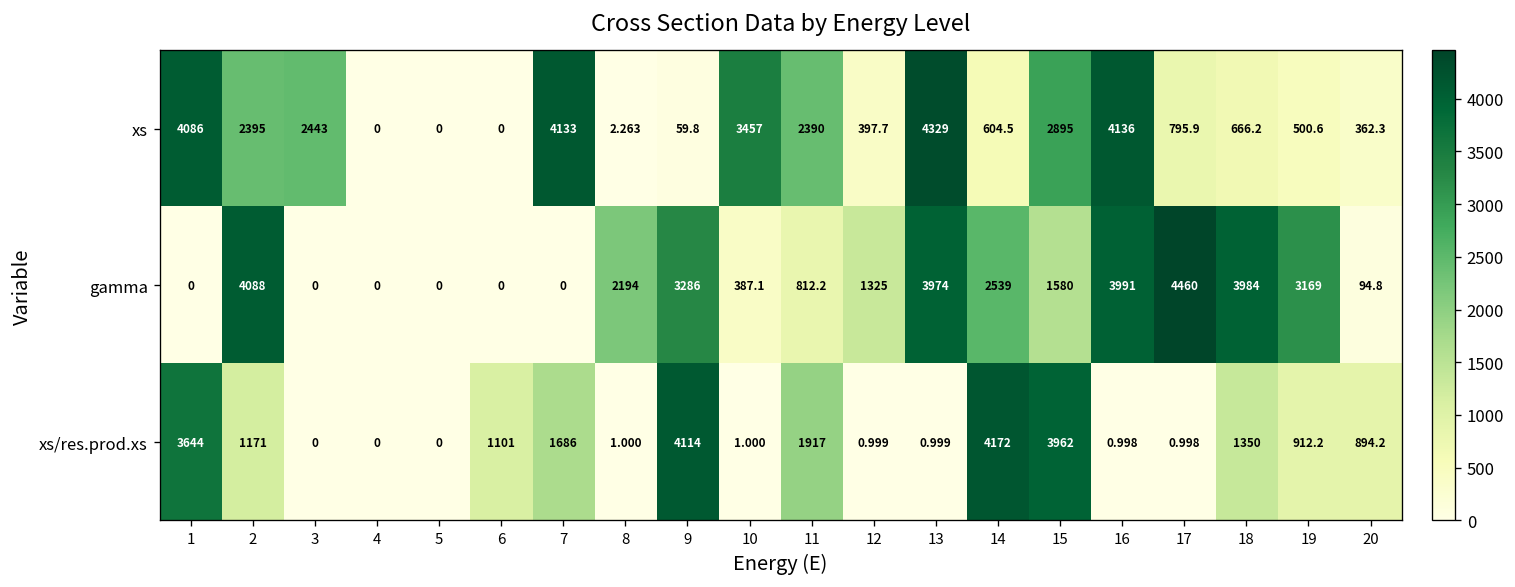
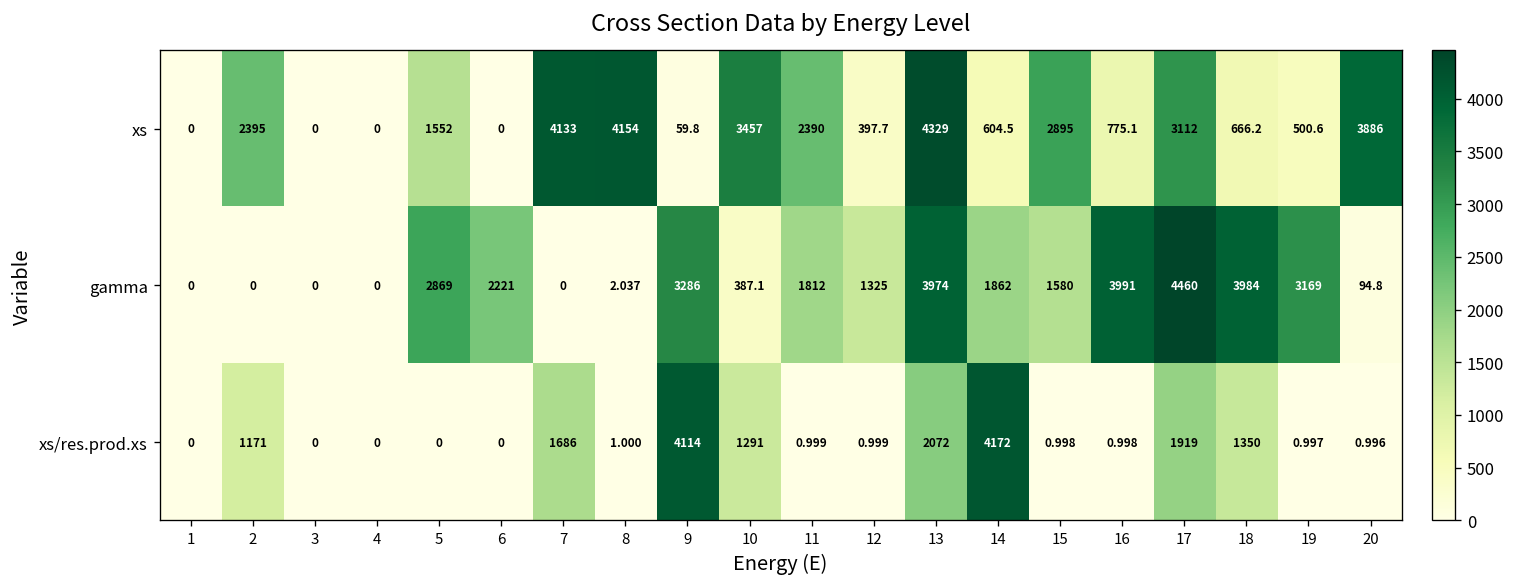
  {
    "xs": {
-     "1": 4086,
+     "1": 0,
      "2": 2395,
-     "3": 2443,
+     "3": 0,
      "4": 0,
-     "5": 0,
+     "5": 1552,
      "6": 0,
      "7": 4133,
-     "8": 2.263,
+     "8": 4154,
      "9": 59.8,
      "10": 3457,
      "11": 2390,
      "12": 397.7,
      "13": 4329,
      "14": 604.5,
      "15": 2895,
-     "16": 4136,
-     "17": 795.9,
+     "16": 775.1,
+     "17": 3112,
      "18": 666.2,
      "19": 500.6,
-     "20": 362.3
+     "20": 3886
    },
    "gamma": {
      "1": 0,
-     "2": 4088,
+     "2": 0,
      "3": 0,
      "4": 0,
-     "5": 0,
-     "6": 0,
+     "5": 2869,
+     "6": 2221,
      "7": 0,
-     "8": 2194,
+     "8": 2.037,
      "9": 3286,
      "10": 387.1,
-     "11": 812.2,
+     "11": 1812,
      "12": 1325,
      "13": 3974,
-     "14": 2539,
+     "14": 1862,
      "15": 1580,
      "16": 3991,
      "17": 4460,
      "18": 3984,
      "19": 3169,
      "20": 94.8
    },
    "xs/res.prod.xs": {
-     "1": 3644,
+     "1": 0,
      "2": 1171,
      "3": 0,
      "4": 0,
      "5": 0,
-     "6": 1101,
+     "6": 0,
      "7": 1686,
      "8": 1.000,
      "9": 4114,
-     "10": 1.000,
-     "11": 1917,
+     "10": 1291,
+     "11": 0.999,
      "12": 0.999,
-     "13": 0.999,
+     "13": 2072,
      "14": 4172,
-     "15": 3962,
+     "15": 0.998,
      "16": 0.998,
-     "17": 0.998,
+     "17": 1919,
      "18": 1350,
-     "19": 912.2,
-     "20": 894.2
+     "19": 0.997,
+     "20": 0.996
    }
  }
